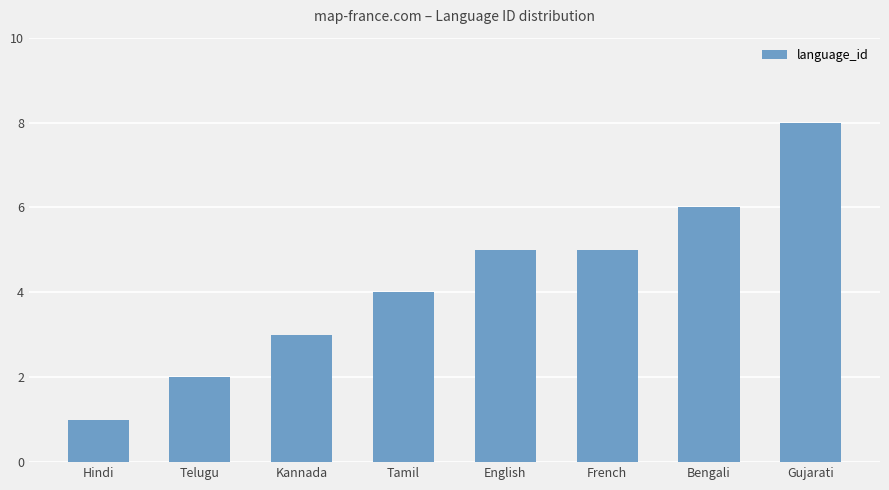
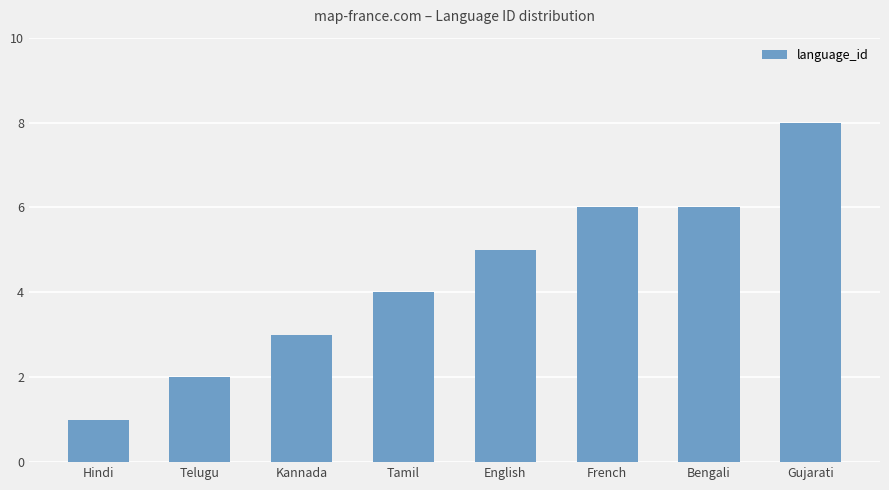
  {
    "Hindi": 1,
    "Telugu": 2,
    "Kannada": 3,
    "Tamil": 4,
    "English": 5,
-   "French": 5,
+   "French": 6,
    "Bengali": 6,
    "Gujarati": 8
  }
